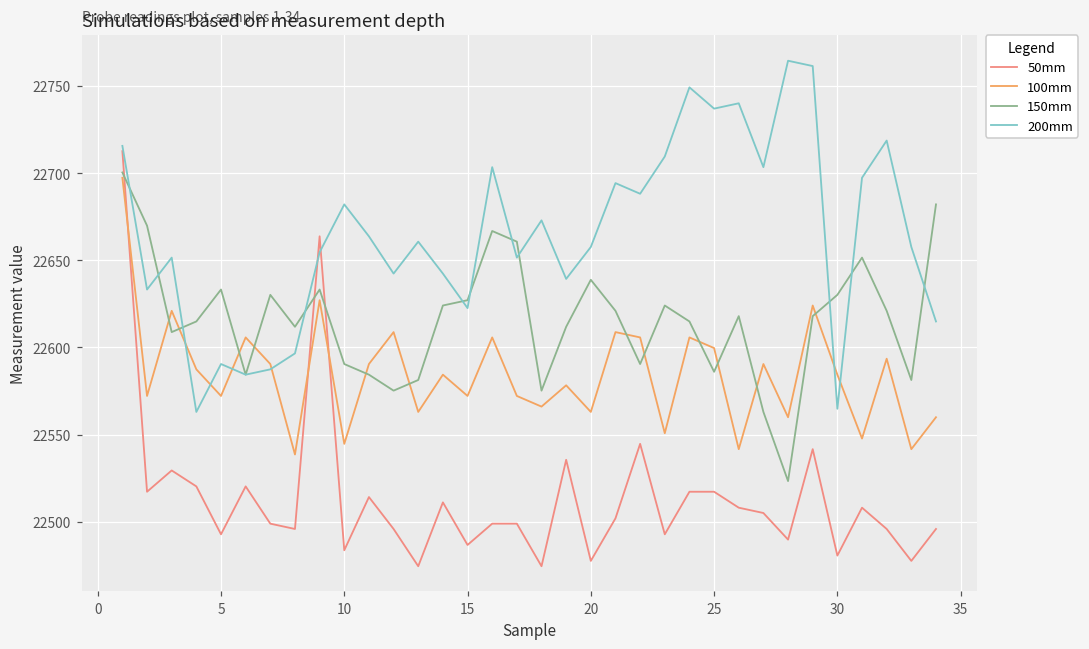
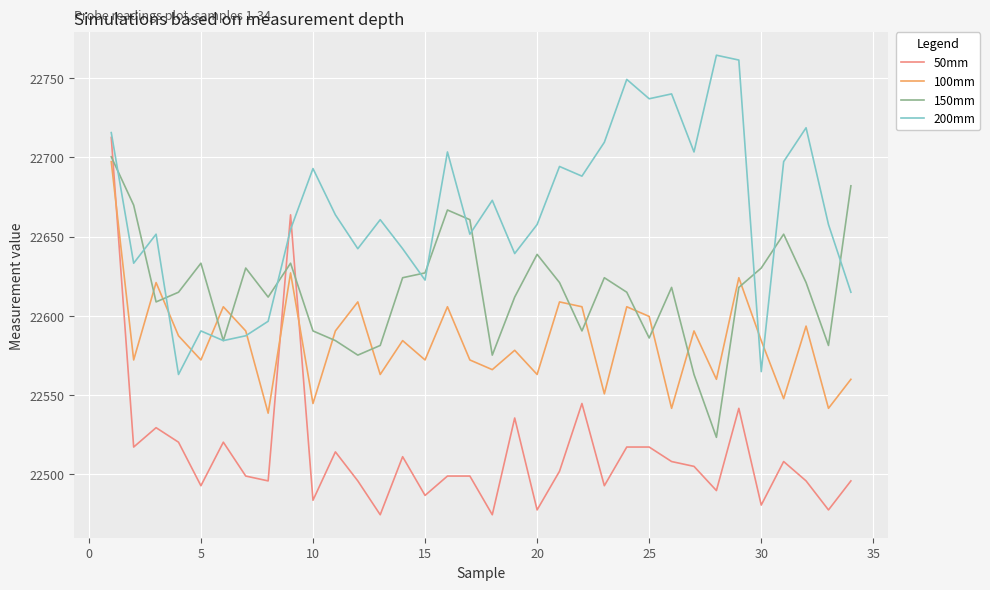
  {
    "150mm": {
      "5": 22633,
      "10": 22590,
      "15": 22627,
      "20": 22639,
      "25": 22586,
      "30": 22630
    },
    "200mm": {
      "5": 22590,
-     "10": 22682,
+     "10": 22693,
      "15": 22623,
      "20": 22658,
      "25": 22737,
      "30": 22565
    }
  }
